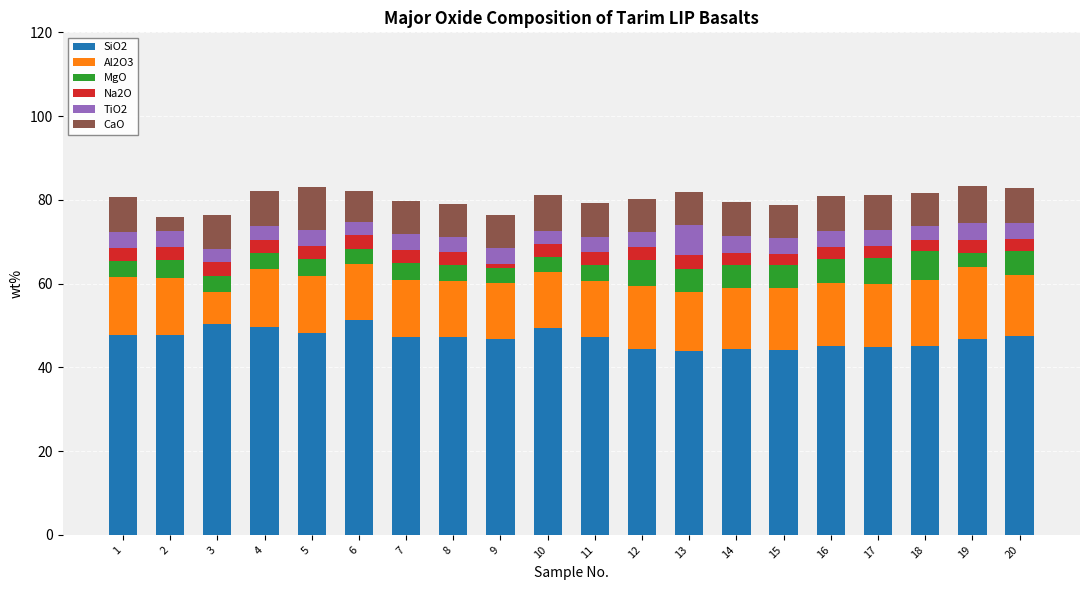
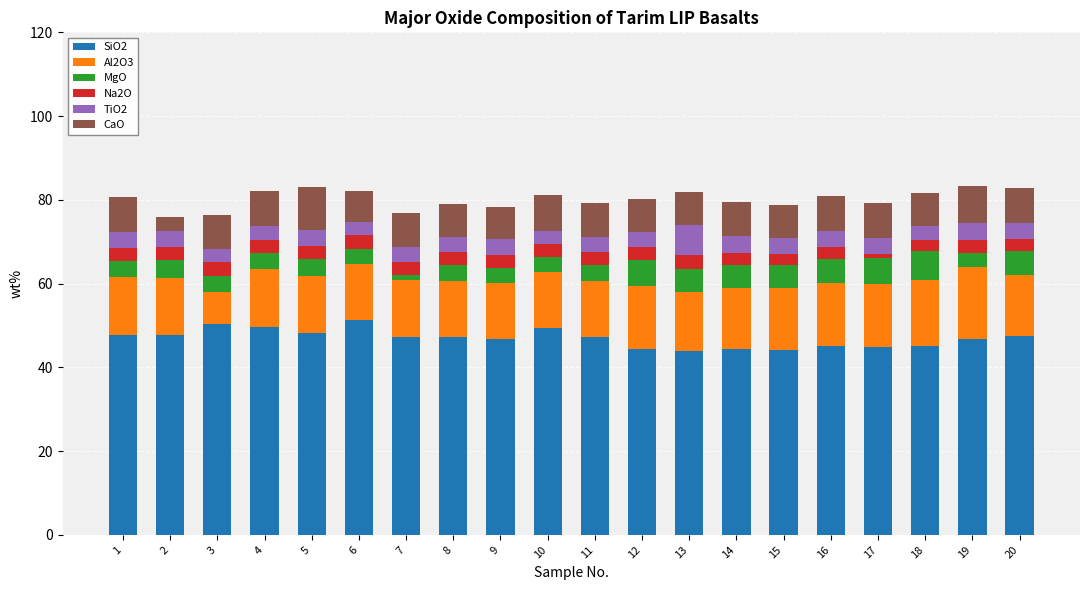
  {
    "SiO2": {
      "1": 48,
      "2": 48,
      "3": 50,
      "4": 50,
      "5": 48,
      "6": 51,
      "7": 47,
      "8": 47,
      "9": 47,
      "10": 49,
      "11": 47,
      "12": 44,
      "13": 44,
      "14": 44,
      "15": 44,
      "16": 45,
      "17": 45,
      "18": 45,
      "19": 47,
      "20": 48
    },
    "Al2O3": {
      "1": 14,
      "2": 14,
      "3": 8,
      "4": 14,
      "5": 14,
      "6": 14,
      "7": 14,
      "8": 13,
      "9": 13,
      "10": 13,
      "11": 14,
      "12": 15,
      "13": 14,
      "14": 15,
      "15": 15,
      "16": 15,
      "17": 15,
      "18": 16,
      "19": 17,
      "20": 14
    },
    "MgO": {
      "1": 4,
      "2": 4,
      "3": 4,
      "4": 4,
      "5": 4,
      "6": 3,
-     "7": 4,
+     "7": 1,
      "8": 4,
      "9": 4,
      "10": 3,
      "11": 4,
      "12": 6,
      "13": 5,
      "14": 5,
      "15": 6,
      "16": 6,
      "17": 6,
      "18": 7,
      "19": 3,
      "20": 6
    },
    "Na2O": {
      "1": 3,
      "2": 3,
      "3": 3,
      "4": 3,
      "5": 3,
      "6": 3,
      "7": 3,
      "8": 3,
-     "9": 1,
+     "9": 3,
      "10": 3,
      "11": 3,
      "12": 3,
      "13": 3,
      "14": 3,
      "15": 3,
      "16": 3,
-     "17": 3,
+     "17": 1,
      "18": 3,
      "19": 3,
      "20": 3
    },
    "TiO2": {
      "1": 4,
      "2": 4,
      "3": 3,
      "4": 3,
      "5": 4,
      "6": 3,
      "7": 4,
      "8": 4,
      "9": 4,
      "10": 3,
      "11": 4,
      "12": 4,
      "13": 7,
      "14": 4,
      "15": 4,
      "16": 4,
      "17": 4,
      "18": 3,
      "19": 4,
      "20": 4
    },
    "CaO": {
      "1": 8,
      "2": 3,
      "3": 8,
      "4": 9,
      "5": 10,
      "6": 7,
      "7": 8,
      "8": 8,
      "9": 8,
      "10": 8,
      "11": 8,
      "12": 8,
      "13": 8,
      "14": 8,
      "15": 8,
      "16": 9,
      "17": 8,
      "18": 8,
      "19": 9,
      "20": 8
    }
  }
